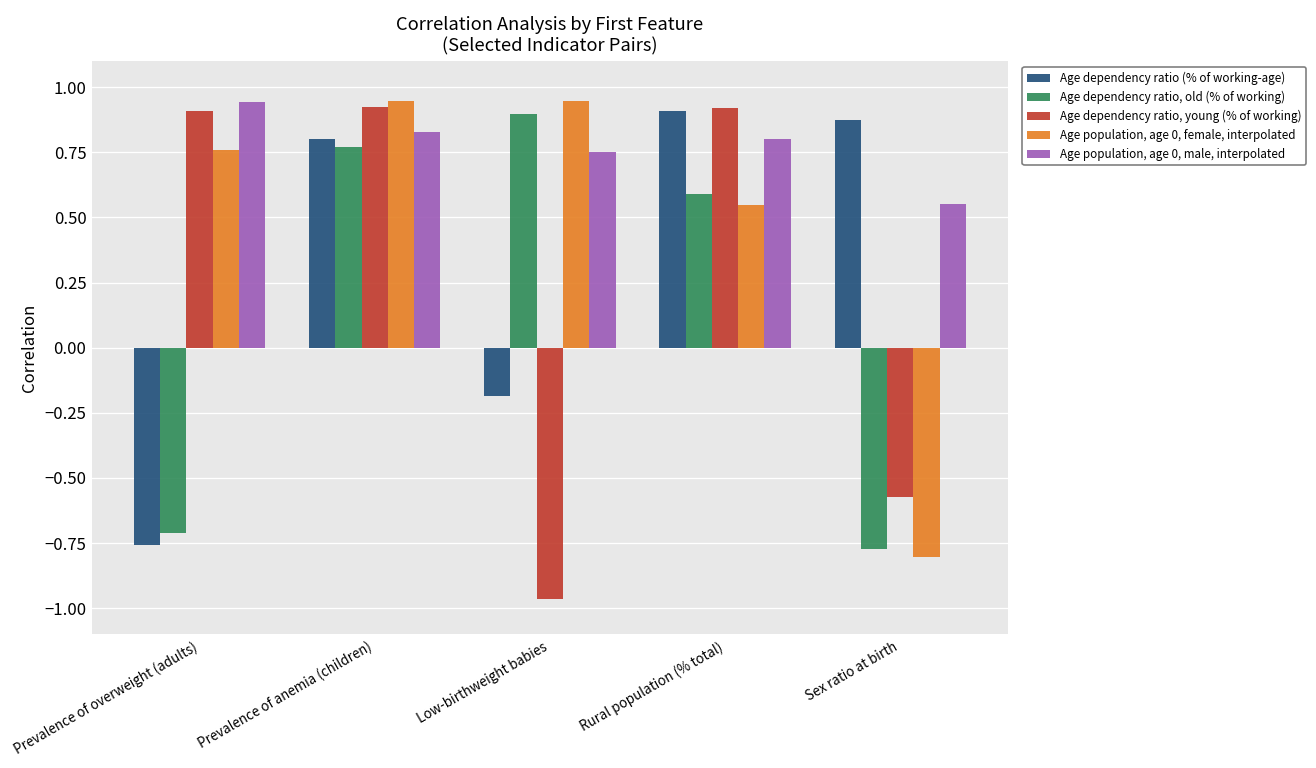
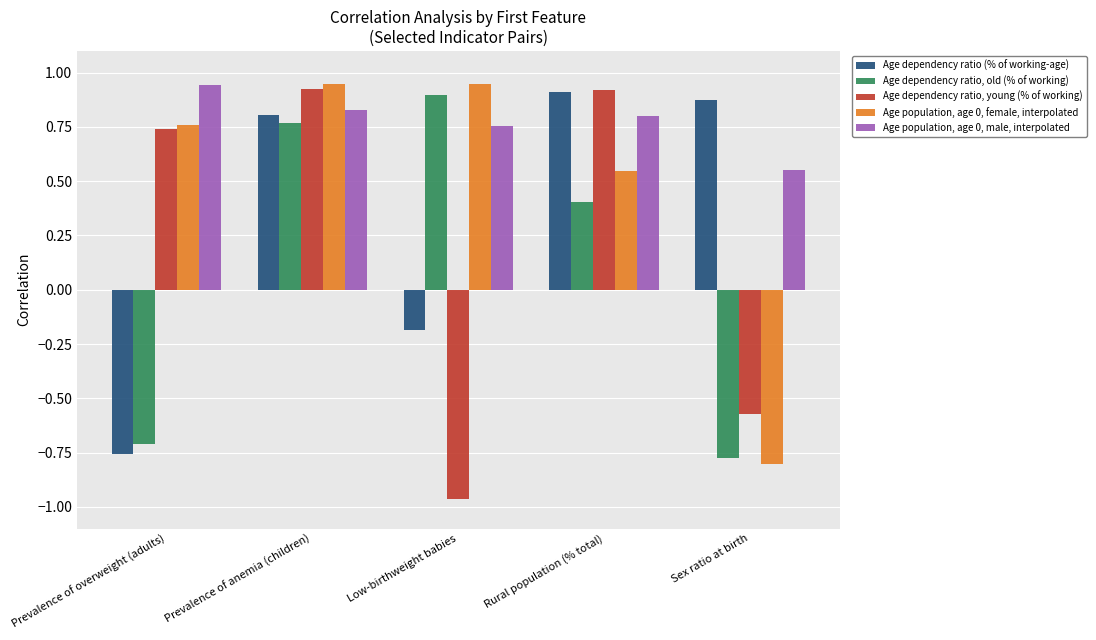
  {
    "Age dependency ratio (% of working-age)": {
      "Prevalence of overweight (adults)": -0.76,
      "Prevalence of anemia (children)": 0.80,
      "Low-birthweight babies": -0.19,
      "Rural population (% total)": 0.91,
      "Sex ratio at birth": 0.87
    },
    "Age dependency ratio, old (% of working)": {
      "Prevalence of overweight (adults)": -0.71,
      "Prevalence of anemia (children)": 0.77,
      "Low-birthweight babies": 0.90,
-     "Rural population (% total)": 0.59,
+     "Rural population (% total)": 0.40,
      "Sex ratio at birth": -0.77
    },
    "Age dependency ratio, young (% of working)": {
-     "Prevalence of overweight (adults)": 0.91,
+     "Prevalence of overweight (adults)": 0.74,
      "Prevalence of anemia (children)": 0.92,
      "Low-birthweight babies": -0.97,
      "Rural population (% total)": 0.92,
      "Sex ratio at birth": -0.57
    },
    "Age population, age 0, female, interpolated": {
      "Prevalence of overweight (adults)": 0.76,
      "Prevalence of anemia (children)": 0.95,
      "Low-birthweight babies": 0.95,
      "Rural population (% total)": 0.55,
      "Sex ratio at birth": -0.80
    },
    "Age population, age 0, male, interpolated": {
      "Prevalence of overweight (adults)": 0.94,
      "Prevalence of anemia (children)": 0.83,
      "Low-birthweight babies": 0.75,
      "Rural population (% total)": 0.80,
      "Sex ratio at birth": 0.55
    }
  }
